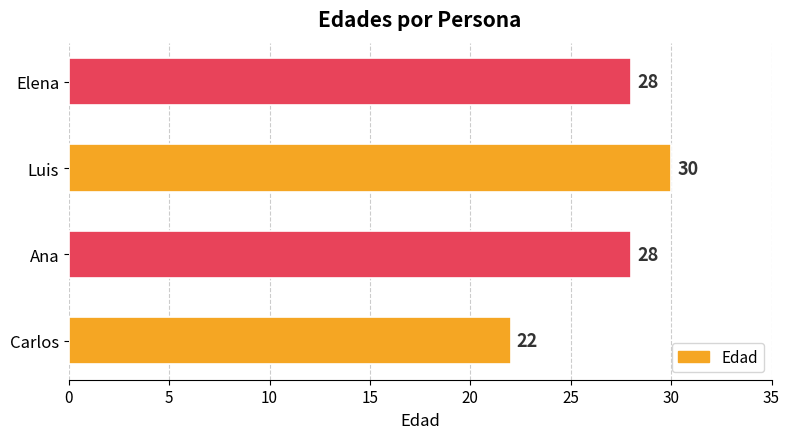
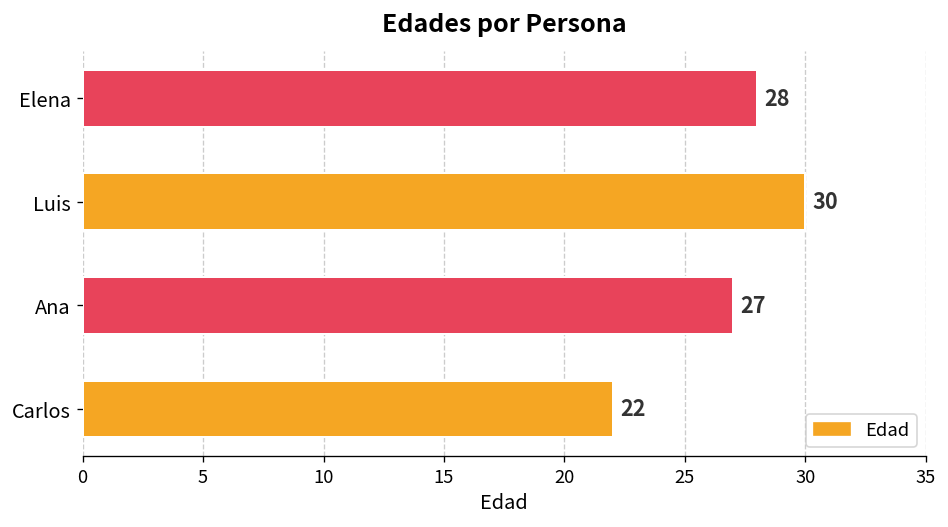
  {
    "Elena": 28,
    "Luis": 30,
-   "Ana": 28,
+   "Ana": 27,
    "Carlos": 22
  }
